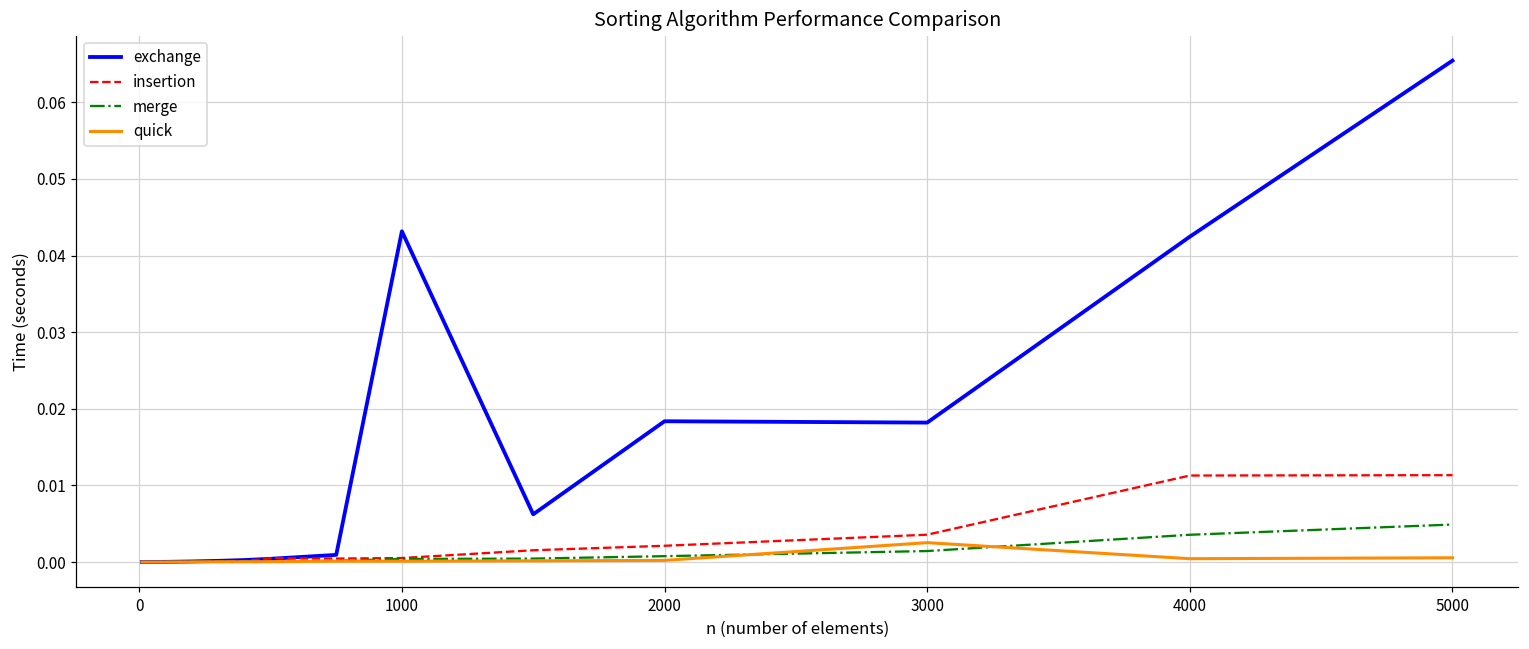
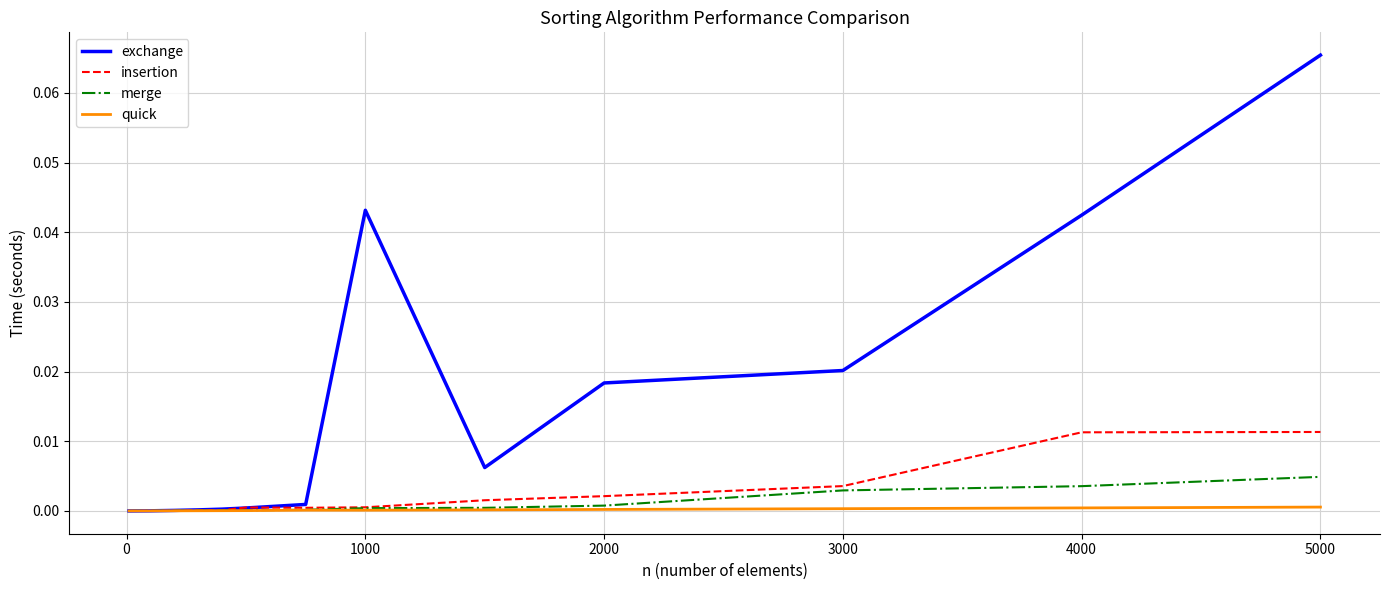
  {
    "exchange": {
      "1000": 0.043,
      "2000": 0.018,
-     "3000": 0.018,
+     "3000": 0.020,
      "4000": 0.042,
      "5000": 0.065
    },
    "insertion": {
      "2000": 0.002,
      "3000": 0.004,
      "4000": 0.011,
      "5000": 0.011
    },
    "merge": {
      "2000": 0.001,
-     "3000": 0.001,
+     "3000": 0.003,
      "4000": 0.004,
      "5000": 0.005
    },
    "quick": {
      "2000": 0.000,
-     "3000": 0.003,
+     "3000": 0.000,
      "4000": 0.000,
      "5000": 0.001
    }
  }
